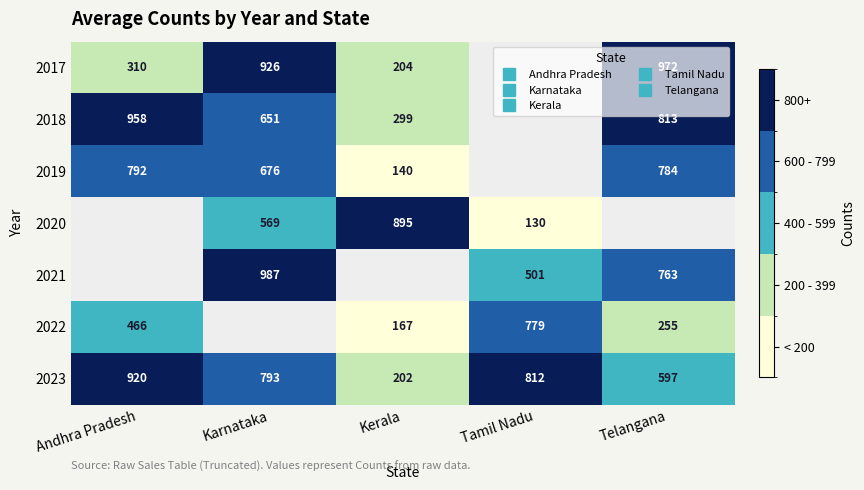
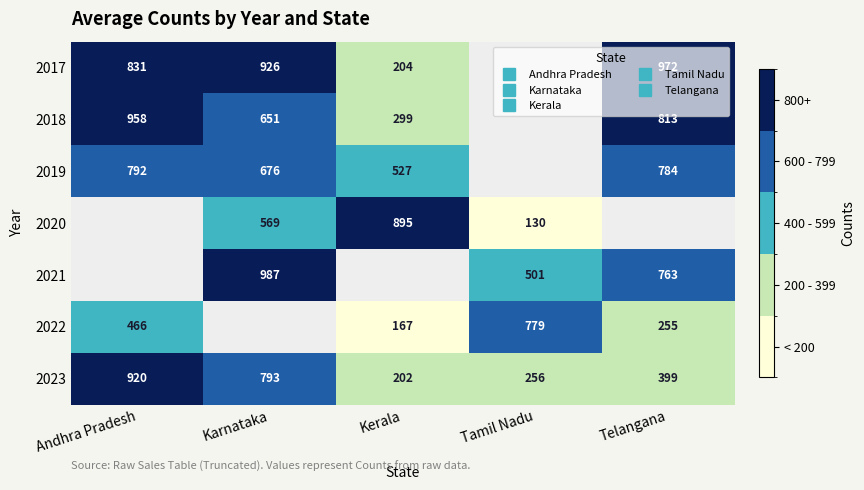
  {
    "2017": {
-     "Andhra Pradesh": 310,
+     "Andhra Pradesh": 831,
      "Karnataka": 926,
      "Kerala": 204
    },
    "2018": {
      "Andhra Pradesh": 958,
      "Karnataka": 651,
      "Kerala": 299
    },
    "2019": {
      "Andhra Pradesh": 792,
      "Karnataka": 676,
-     "Kerala": 140,
+     "Kerala": 527,
      "Telangana": 784
    },
    "2020": {
      "Karnataka": 569,
      "Kerala": 895,
      "Tamil Nadu": 130
    },
    "2021": {
      "Karnataka": 987,
      "Tamil Nadu": 501,
      "Telangana": 763
    },
    "2022": {
      "Andhra Pradesh": 466,
      "Kerala": 167,
      "Tamil Nadu": 779,
      "Telangana": 255
    },
    "2023": {
      "Andhra Pradesh": 920,
      "Karnataka": 793,
      "Kerala": 202,
-     "Tamil Nadu": 812,
-     "Telangana": 597
+     "Tamil Nadu": 256,
+     "Telangana": 399
    }
  }
